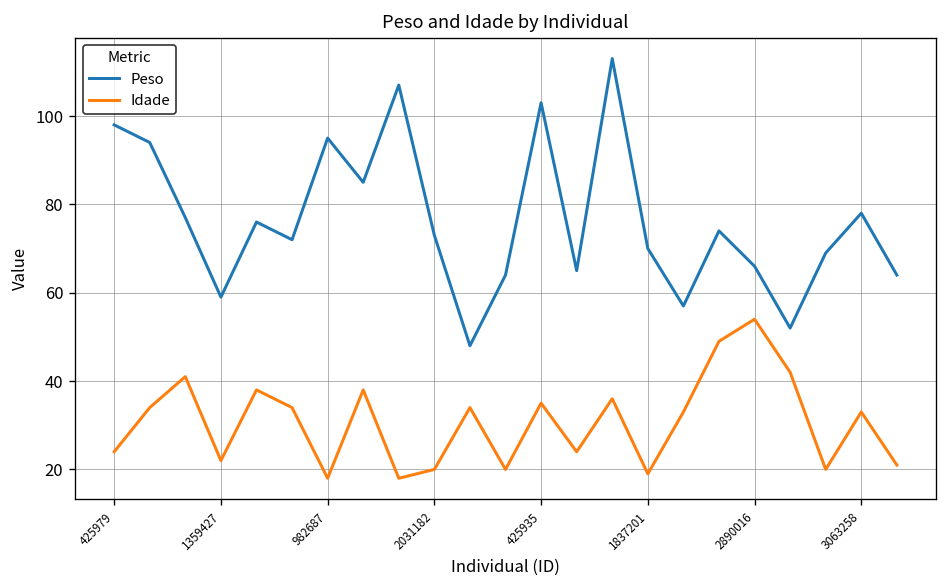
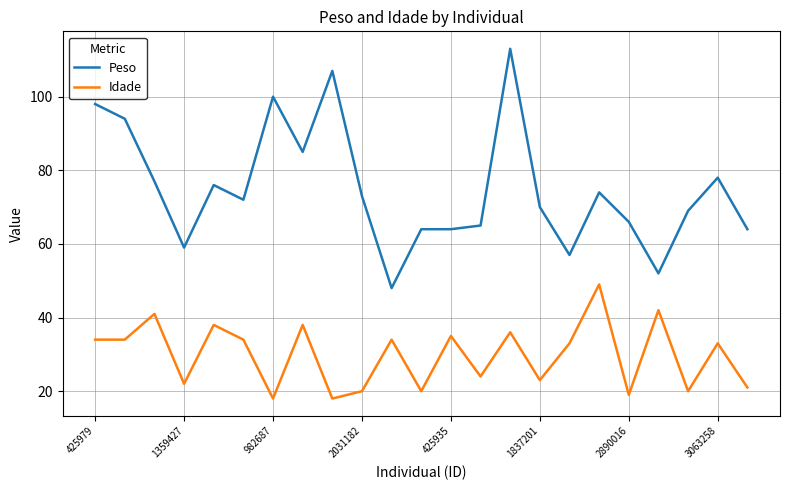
  {
    "Peso": {
      "425979": 98,
      "1359427": 59,
-     "982687": 95,
+     "982687": 100,
      "2031182": 73,
-     "425935": 103,
+     "425935": 64,
      "1837201": 70,
      "2890016": 66,
      "3063258": 78
    },
    "Idade": {
-     "425979": 24,
+     "425979": 34,
      "1359427": 22,
      "982687": 18,
      "2031182": 20,
      "425935": 35,
-     "1837201": 19,
-     "2890016": 54,
+     "1837201": 23,
+     "2890016": 19,
      "3063258": 33
    }
  }
